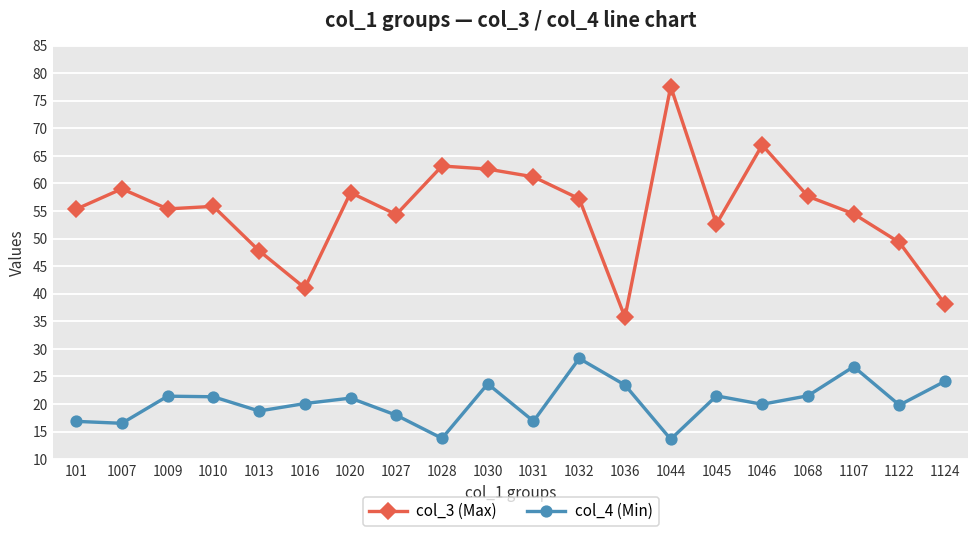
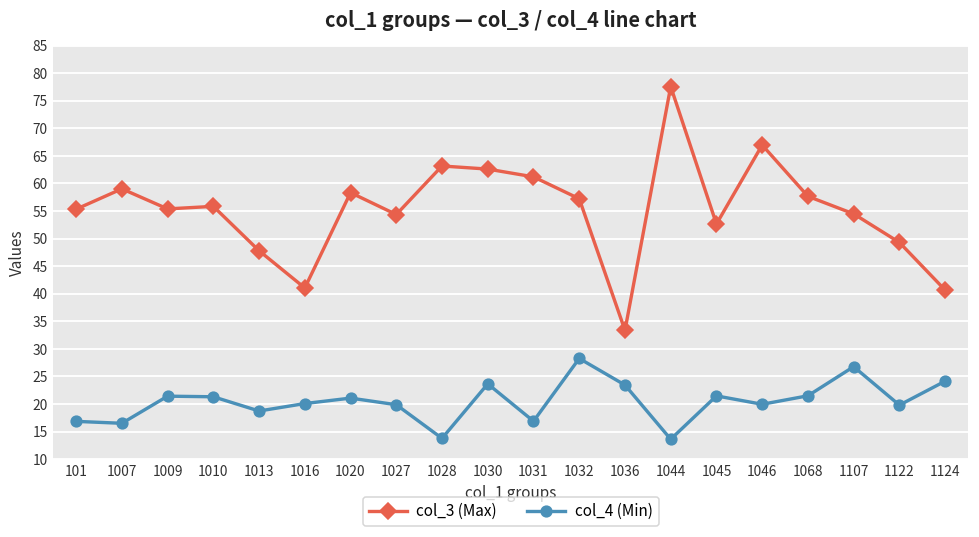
  {
    "col_3 (Max)": {
      "101": 55,
      "1007": 59,
      "1009": 55,
      "1010": 56,
      "1013": 48,
      "1016": 41,
      "1020": 58,
      "1027": 54,
      "1028": 63,
      "1030": 63,
      "1031": 61,
      "1032": 57,
-     "1036": 36,
+     "1036": 33,
      "1044": 78,
      "1045": 53,
      "1046": 67,
      "1068": 58,
      "1107": 54,
      "1122": 49,
-     "1124": 38
+     "1124": 41
    },
    "col_4 (Min)": {
      "101": 17,
      "1007": 17,
      "1009": 21,
      "1010": 21,
      "1013": 19,
      "1016": 20,
      "1020": 21,
-     "1027": 18,
+     "1027": 20,
      "1028": 14,
      "1030": 24,
      "1031": 17,
      "1032": 28,
      "1036": 23,
      "1044": 14,
      "1045": 21,
      "1046": 20,
      "1068": 22,
      "1107": 27,
      "1122": 20,
      "1124": 24
    }
  }
